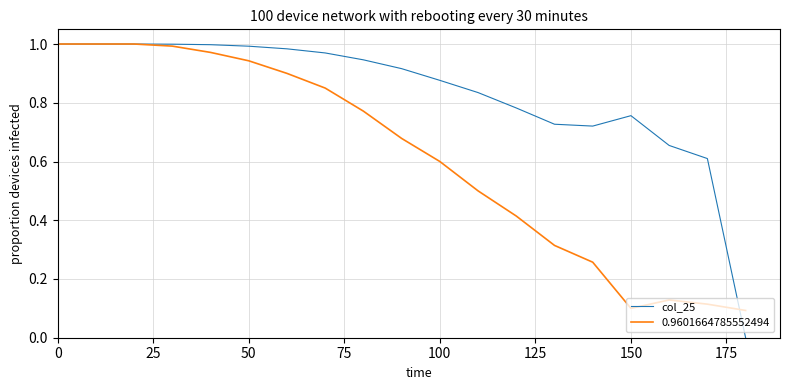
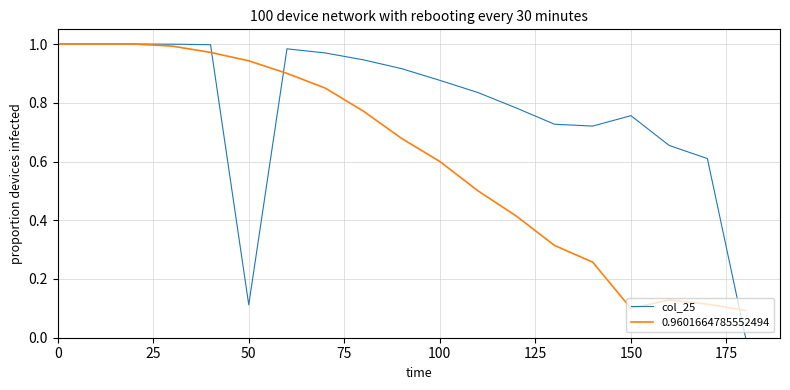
  {
    "col_25": {
-     "50": 0.99,
+     "50": 0.11,
      "100": 0.88,
      "150": 0.76
    },
    "0.9601664785552494": {
      "50": 0.94,
      "100": 0.60
    }
  }
